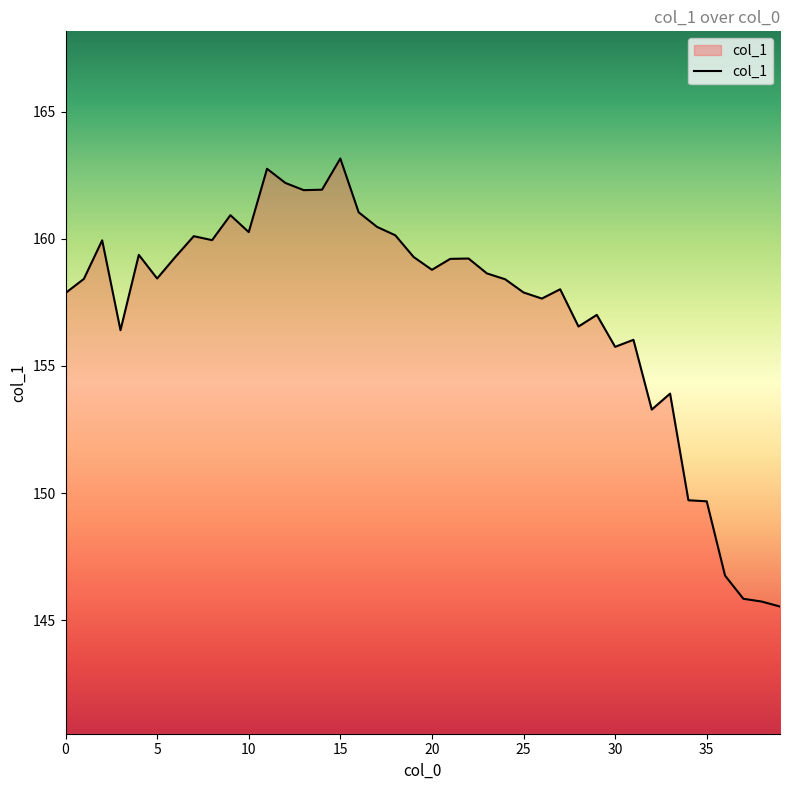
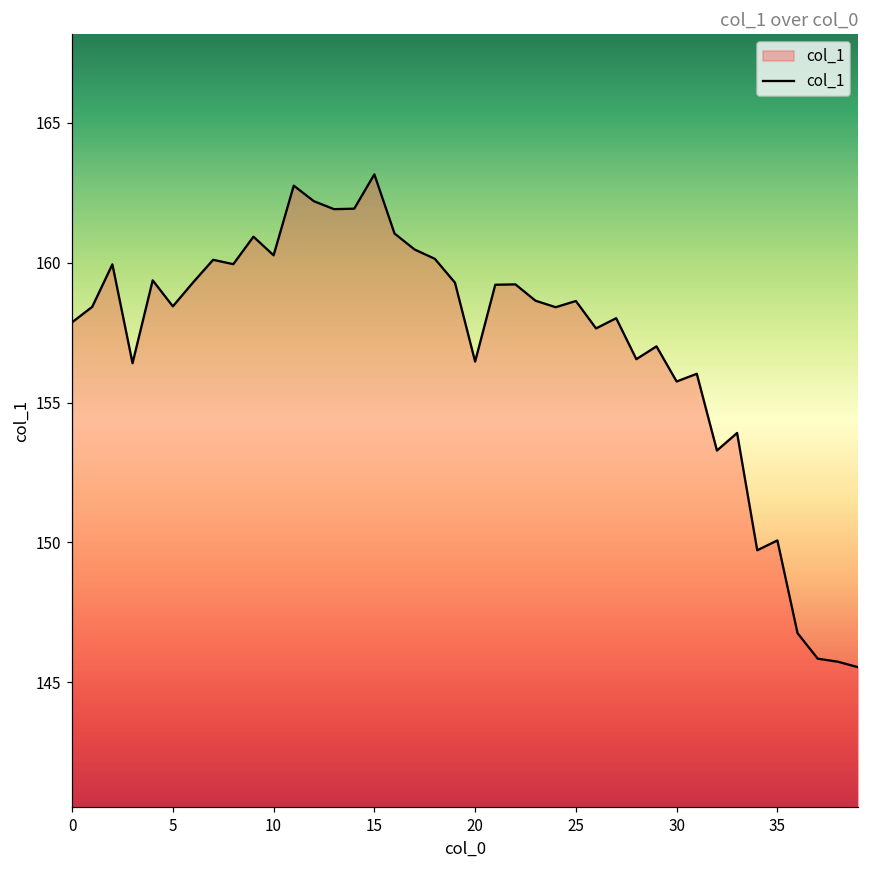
  {
    "0": 157.9,
    "5": 158.4,
    "10": 160.3,
    "15": 163.2,
-   "20": 158.8,
-   "25": 157.9,
+   "20": 156.5,
+   "25": 158.6,
    "30": 155.8,
-   "35": 149.7
+   "35": 150.1
  }
